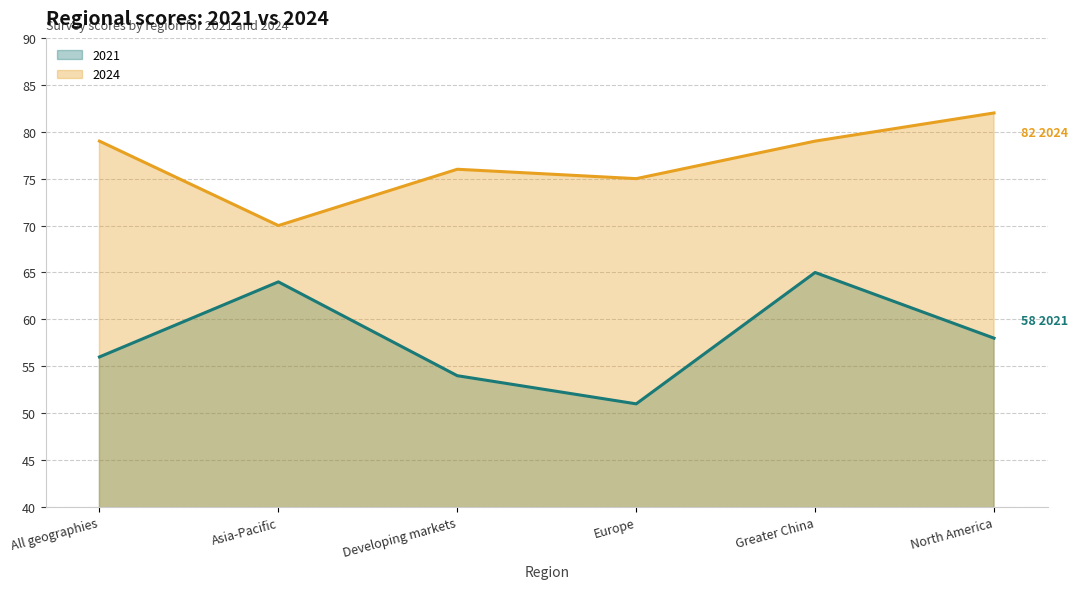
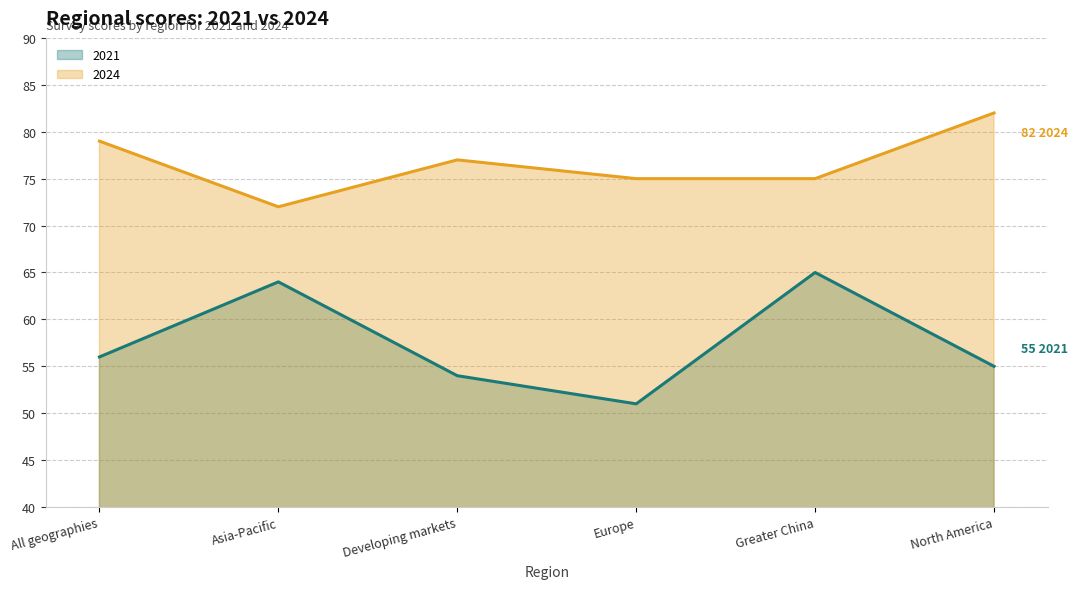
  {
    "2021": {
-     "North America": 58
+     "North America": 55
    },
    "2024": {
      "All geographies": 79,
-     "Asia-Pacific": 70,
-     "Developing markets": 76,
+     "Asia-Pacific": 72,
+     "Developing markets": 77,
      "Europe": 75,
-     "Greater China": 79,
+     "Greater China": 75,
      "North America": 82
    }
  }
